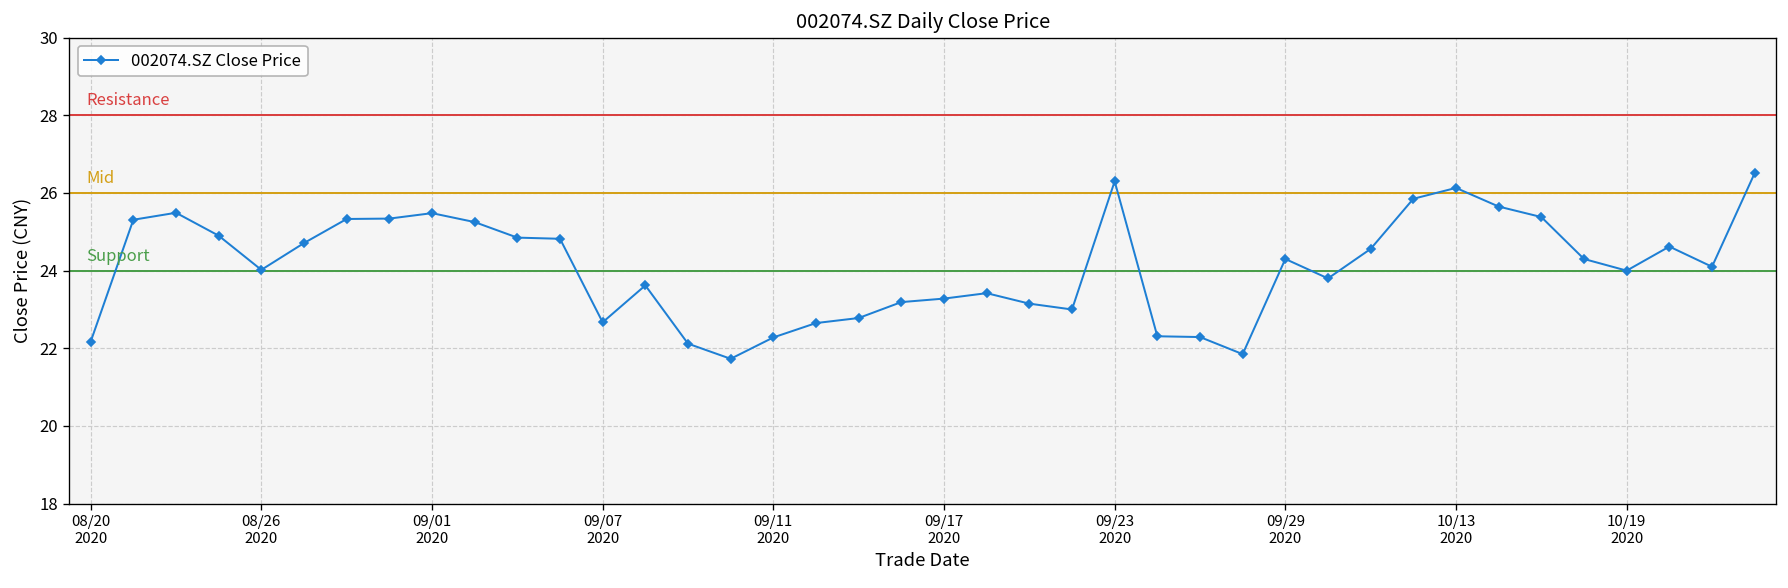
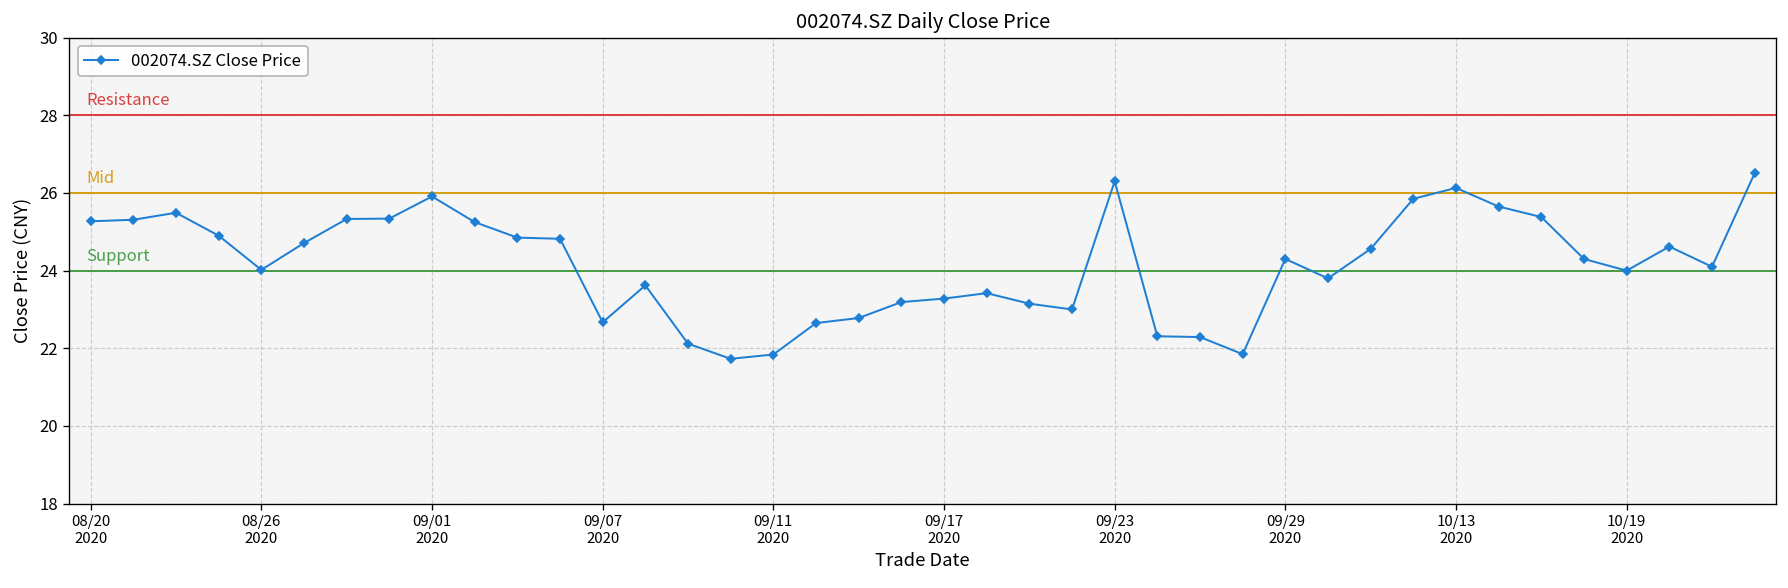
  {
-   "08/20 2020": 22.2,
+   "08/20 2020": 25.3,
    "08/26 2020": 24.0,
-   "09/01 2020": 25.5,
+   "09/01 2020": 25.9,
    "09/07 2020": 22.7,
-   "09/11 2020": 22.3,
+   "09/11 2020": 21.8,
    "09/17 2020": 23.3,
    "09/23 2020": 26.3,
    "09/29 2020": 24.3,
    "10/13 2020": 26.1,
    "10/19 2020": 24.0
  }
